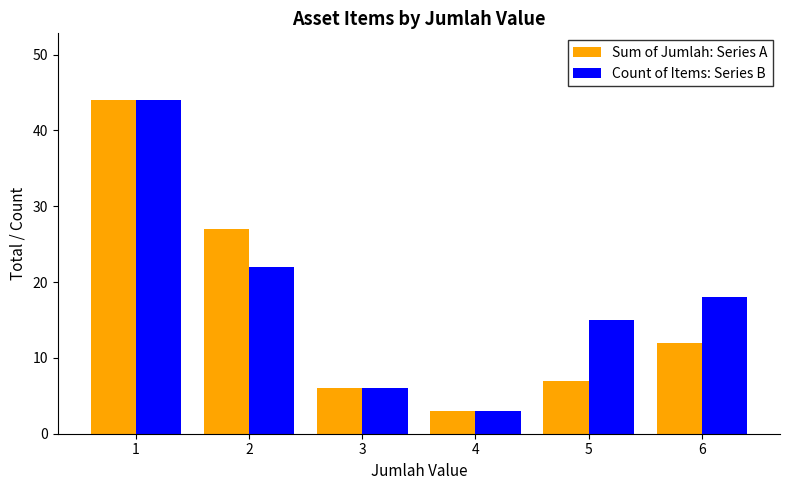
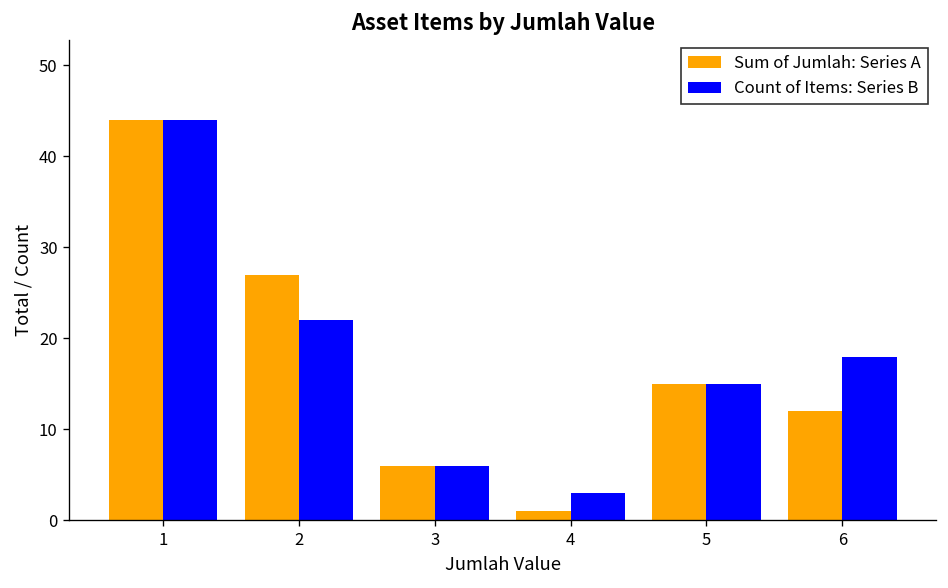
  {
    "Sum of Jumlah: Series A": {
      "1": 44,
      "2": 27,
      "3": 6,
-     "4": 3,
-     "5": 7,
+     "4": 1,
+     "5": 15,
      "6": 12
    },
    "Count of Items: Series B": {
      "1": 44,
      "2": 22,
      "3": 6,
      "4": 3,
      "5": 15,
      "6": 18
    }
  }
